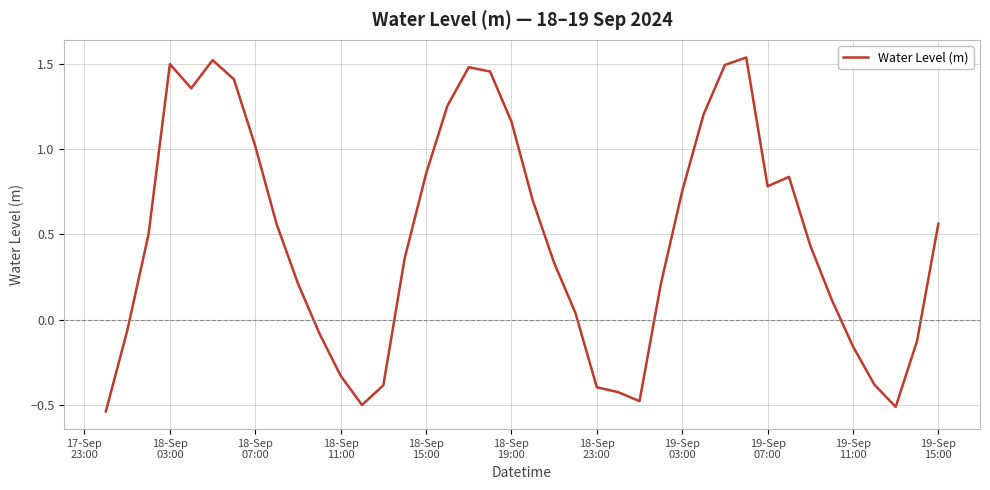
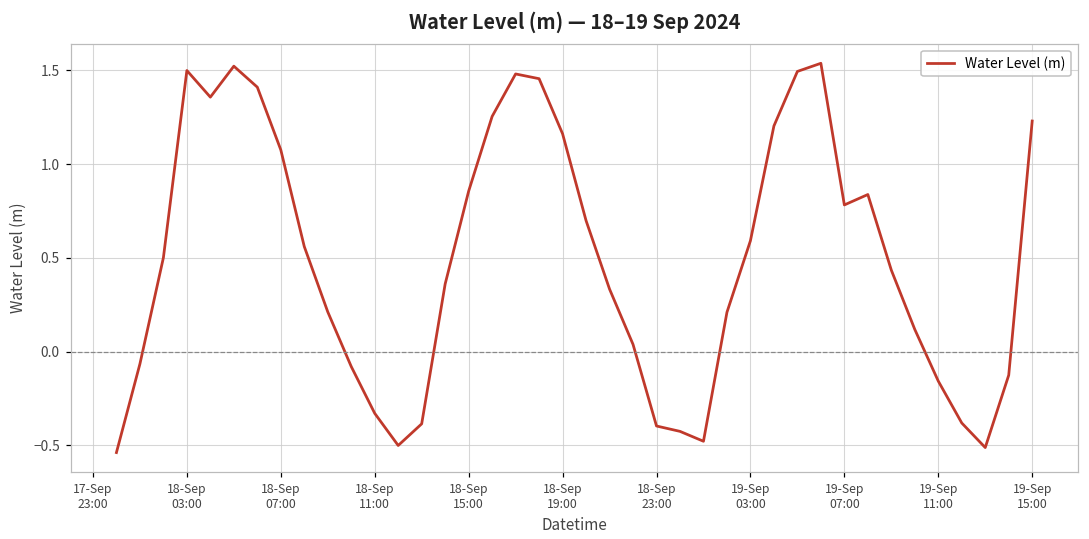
  {
    "18-Sep 03:00": 1.50,
-   "18-Sep 07:00": 1.02,
+   "18-Sep 07:00": 1.08,
    "18-Sep 11:00": -0.33,
    "18-Sep 15:00": 0.86,
    "18-Sep 19:00": 1.16,
    "18-Sep 23:00": -0.40,
-   "19-Sep 03:00": 0.75,
+   "19-Sep 03:00": 0.59,
    "19-Sep 07:00": 0.78,
    "19-Sep 11:00": -0.16,
-   "19-Sep 15:00": 0.56
+   "19-Sep 15:00": 1.23
  }
